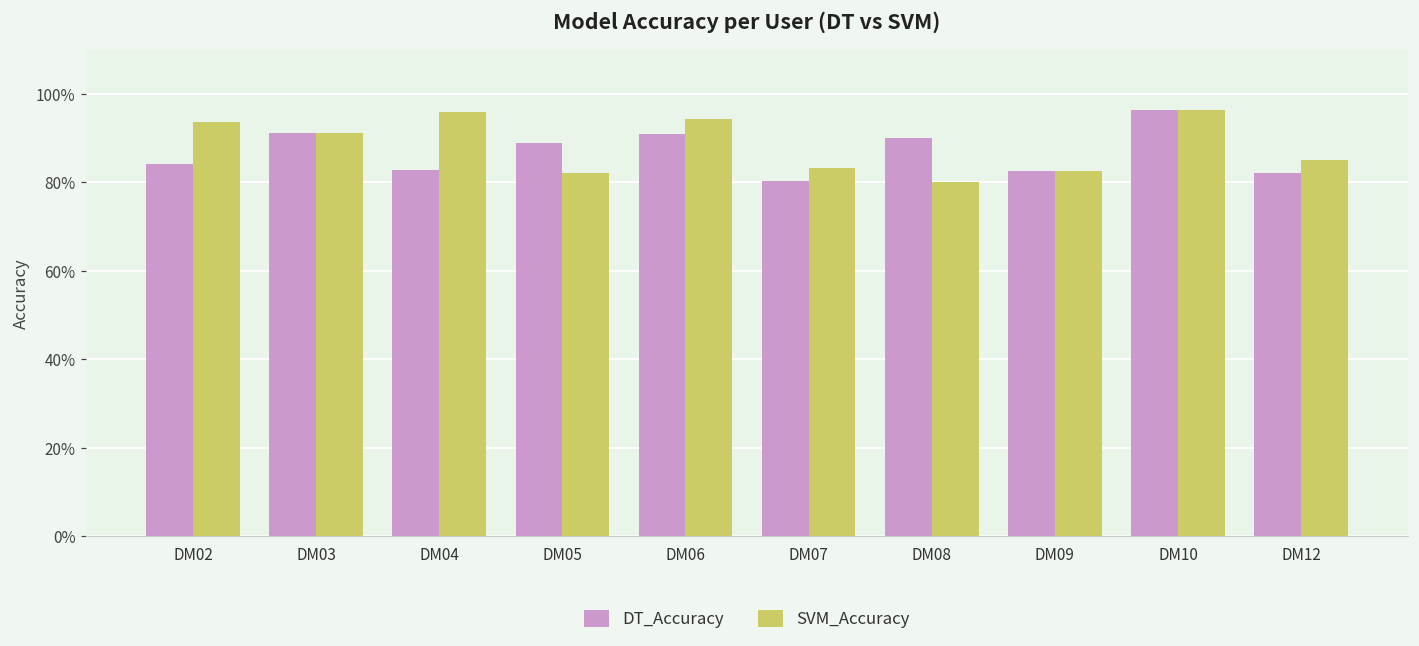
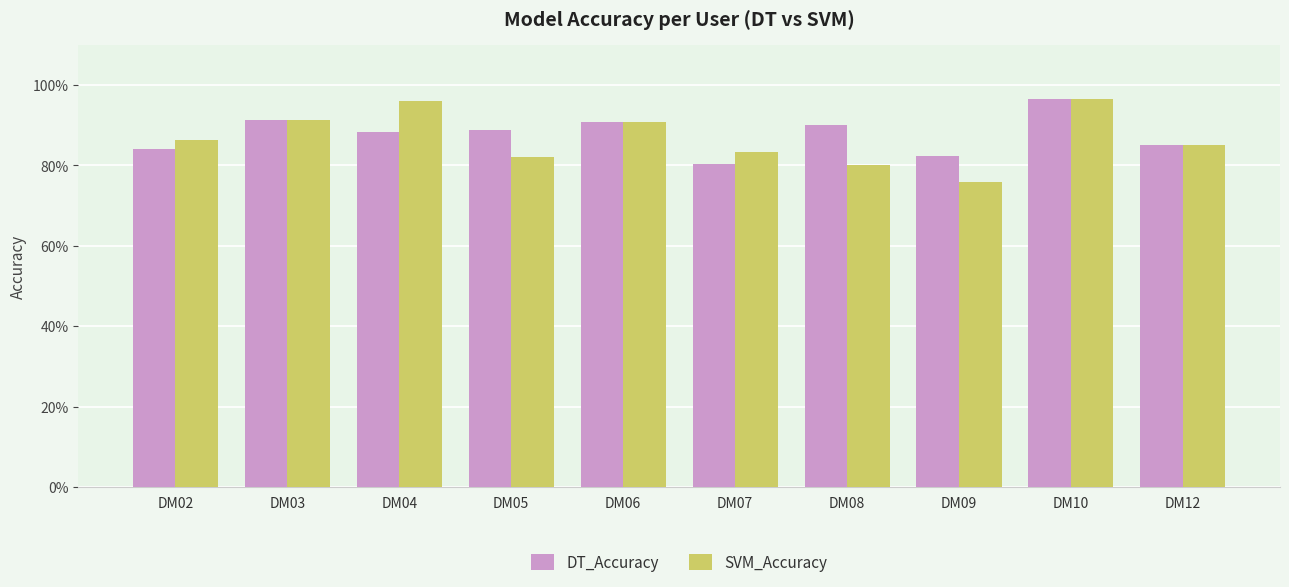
  {
    "DT_Accuracy": {
      "DM02": "84%",
      "DM03": "91%",
-     "DM04": "83%",
+     "DM04": "88%",
      "DM05": "89%",
      "DM06": "91%",
      "DM07": "80%",
      "DM08": "90%",
      "DM09": "82%",
      "DM10": "96%",
-     "DM12": "82%"
+     "DM12": "85%"
    },
    "SVM_Accuracy": {
-     "DM02": "94%",
+     "DM02": "86%",
      "DM03": "91%",
      "DM04": "96%",
      "DM05": "82%",
-     "DM06": "94%",
+     "DM06": "91%",
      "DM07": "83%",
      "DM08": "80%",
-     "DM09": "82%",
+     "DM09": "76%",
      "DM10": "96%",
      "DM12": "85%"
    }
  }
